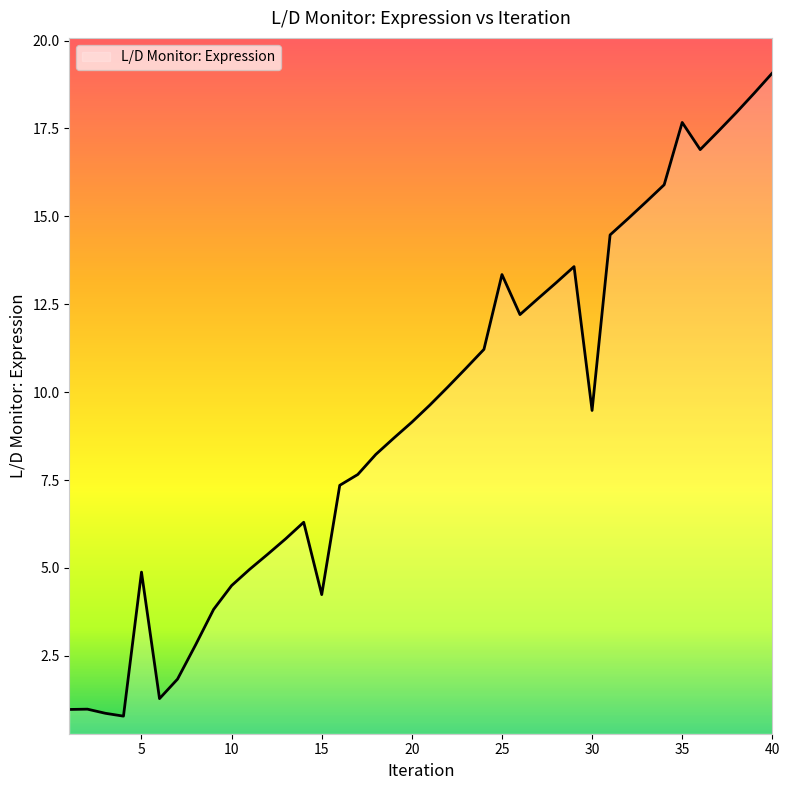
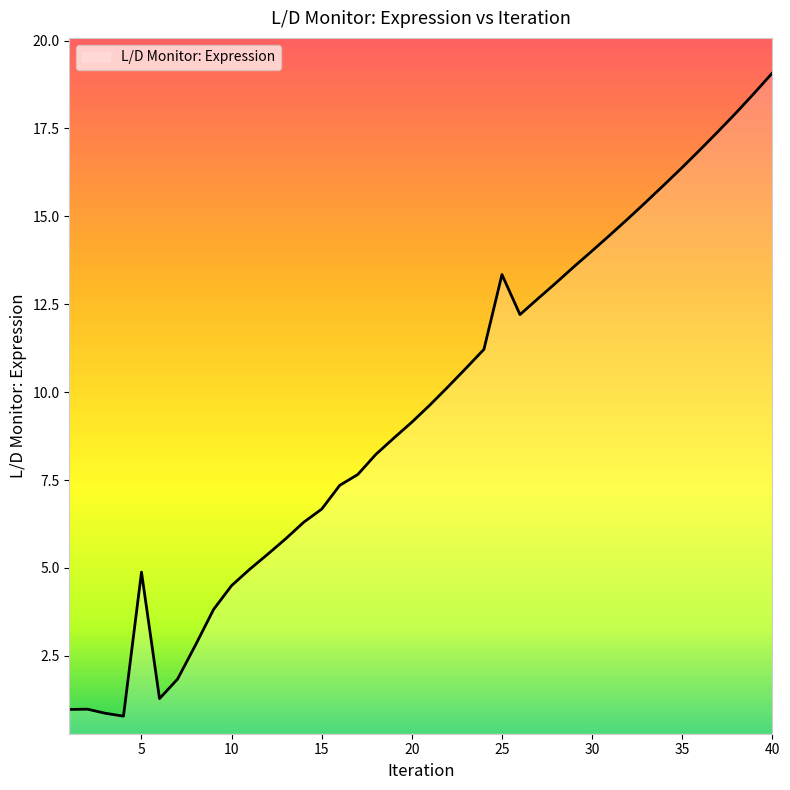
  {
    "5": 4.9,
    "10": 4.5,
-   "15": 4.2,
+   "15": 6.7,
    "20": 9.1,
    "25": 13.3,
-   "30": 9.5,
-   "35": 17.7,
+   "30": 14.0,
+   "35": 16.4,
    "40": 19.1
  }
